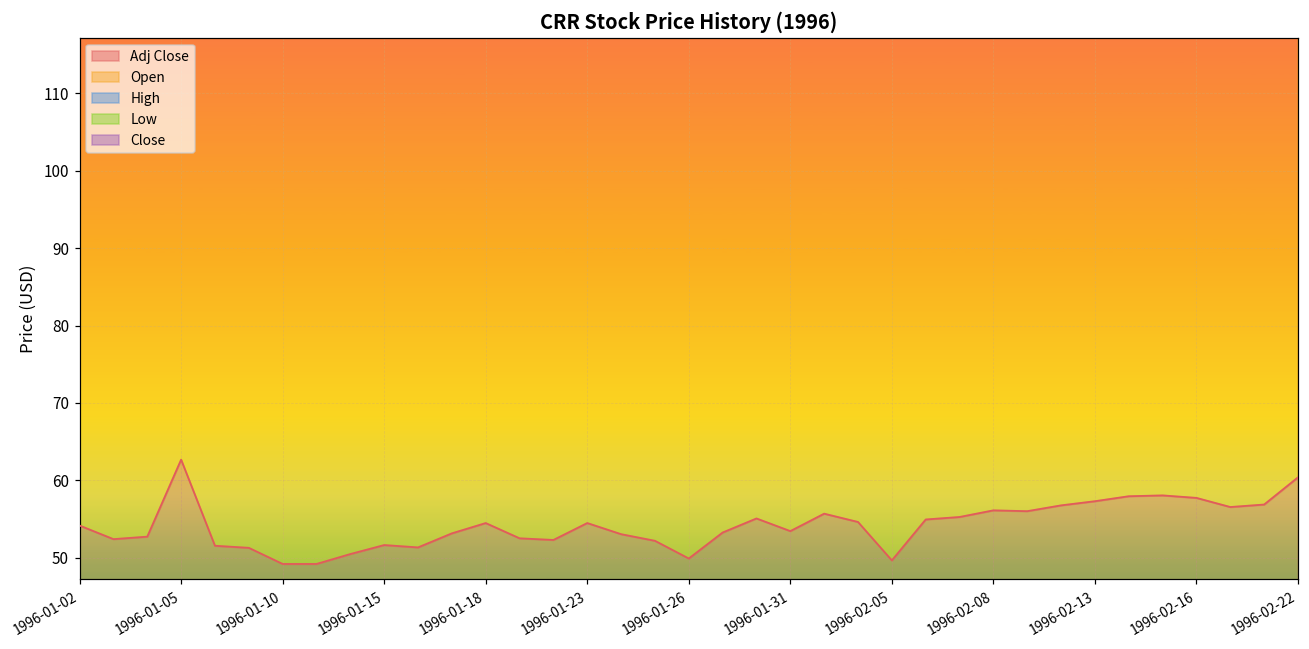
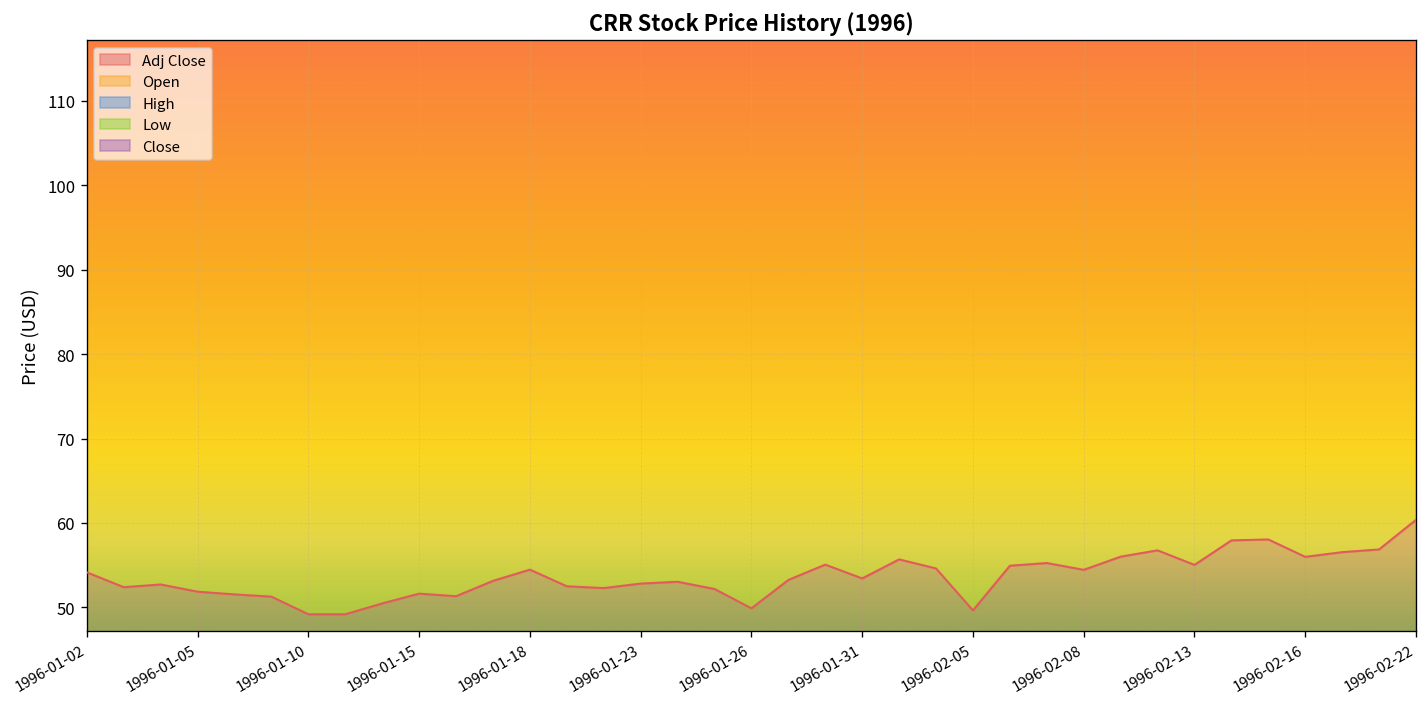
  {
    "Adj Close": {
      "1996-01-02": 54,
-     "1996-01-05": 63,
+     "1996-01-05": 52,
      "1996-01-10": 49,
      "1996-01-15": 52,
      "1996-01-18": 54,
-     "1996-01-23": 54,
+     "1996-01-23": 53,
      "1996-01-26": 50,
      "1996-01-31": 53,
      "1996-02-05": 50,
-     "1996-02-08": 56,
-     "1996-02-13": 57,
-     "1996-02-16": 58,
+     "1996-02-08": 54,
+     "1996-02-13": 55,
+     "1996-02-16": 56,
      "1996-02-22": 60
    }
  }
